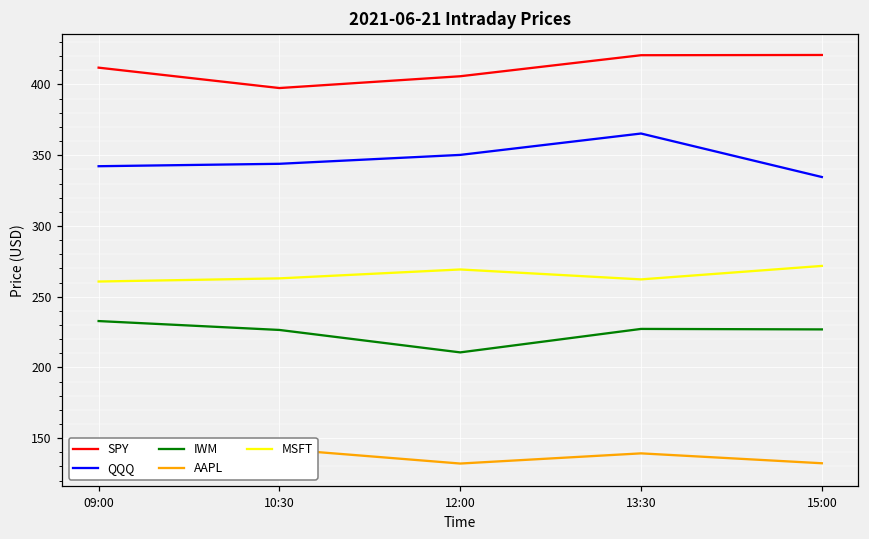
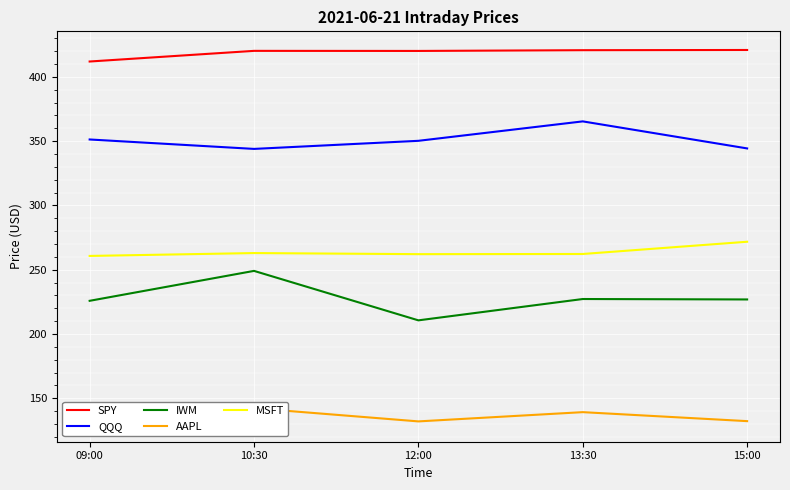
  {
    "SPY": {
      "09:00": 412,
-     "10:30": 397,
-     "12:00": 406,
+     "10:30": 420,
+     "12:00": 420,
      "13:30": 421,
      "15:00": 421
    },
    "QQQ": {
-     "09:00": 342,
+     "09:00": 351,
      "10:30": 344,
      "12:00": 350,
      "13:30": 365,
-     "15:00": 335
+     "15:00": 344
    },
    "IWM": {
-     "09:00": 233,
-     "10:30": 227,
+     "09:00": 226,
+     "10:30": 249,
      "12:00": 211,
      "13:30": 227,
      "15:00": 227
    },
    "AAPL": {
      "12:00": 132,
      "13:30": 139,
      "15:00": 132
    },
    "MSFT": {
      "09:00": 261,
      "10:30": 263,
-     "12:00": 269,
+     "12:00": 262,
      "13:30": 262,
      "15:00": 272
    }
  }
